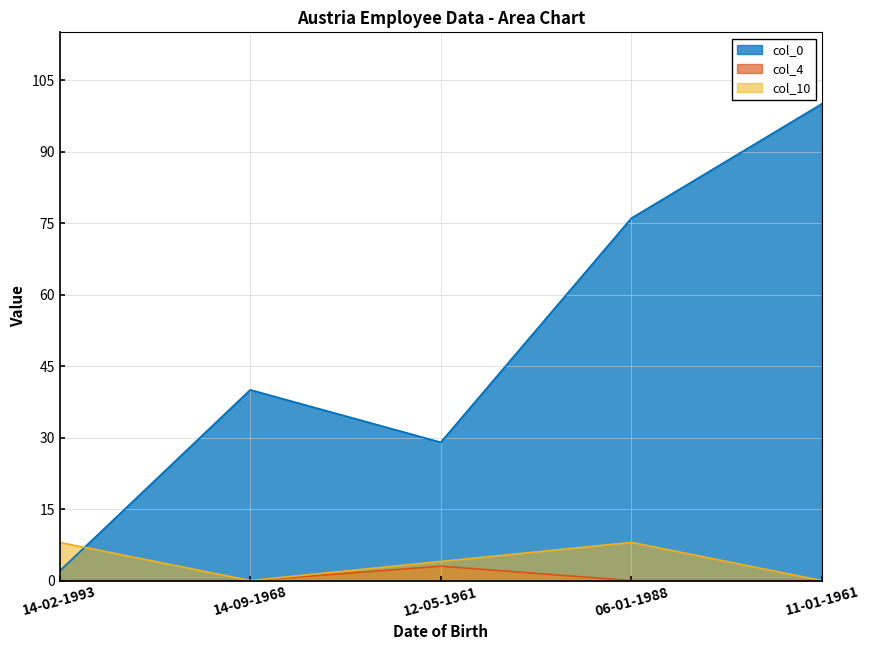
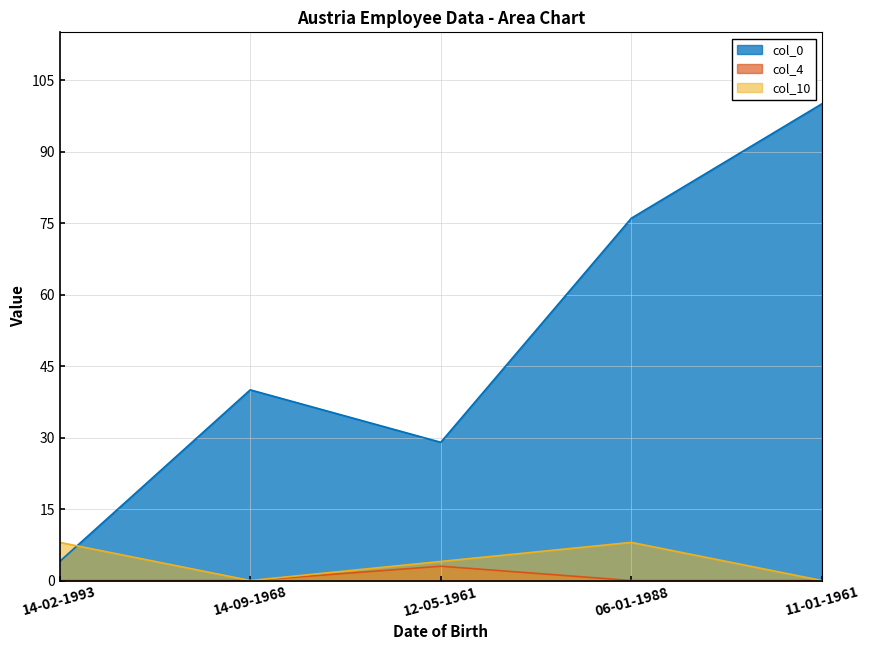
  {
    "col_0": {
-     "14-02-1993": 2,
+     "14-02-1993": 4,
      "14-09-1968": 40,
      "12-05-1961": 29,
      "06-01-1988": 76,
      "11-01-1961": 100
    },
    "col_4": {
      "14-02-1993": 0,
      "12-05-1961": 3,
      "06-01-1988": 0
    },
    "col_10": {
      "14-02-1993": 8,
      "12-05-1961": 4,
      "06-01-1988": 8
    }
  }
